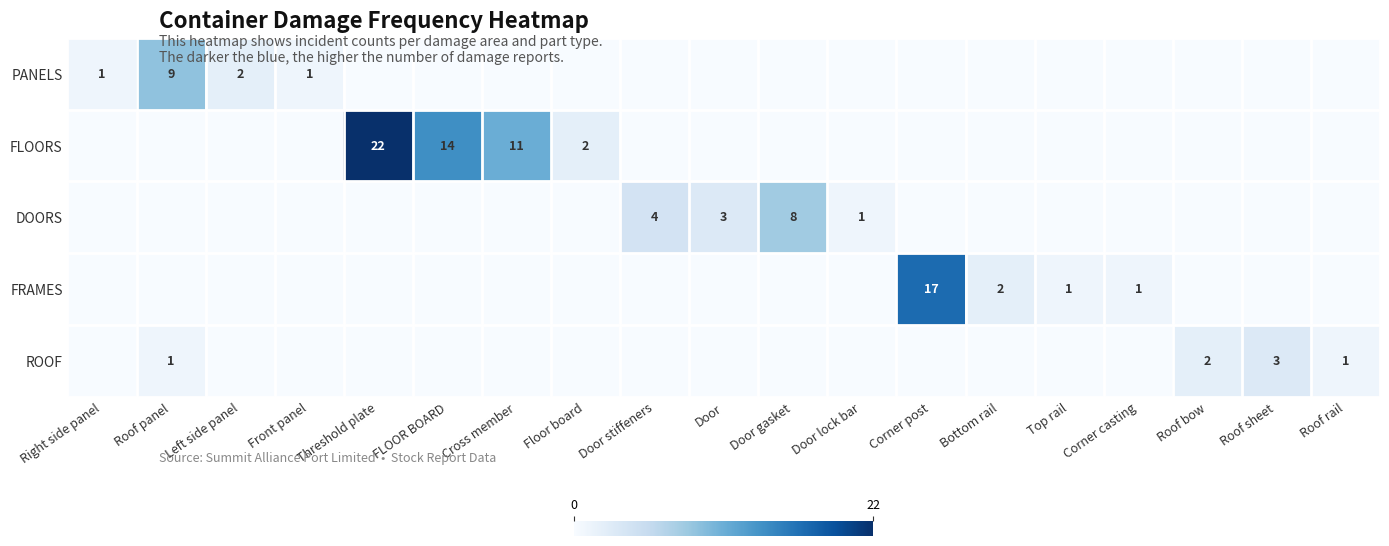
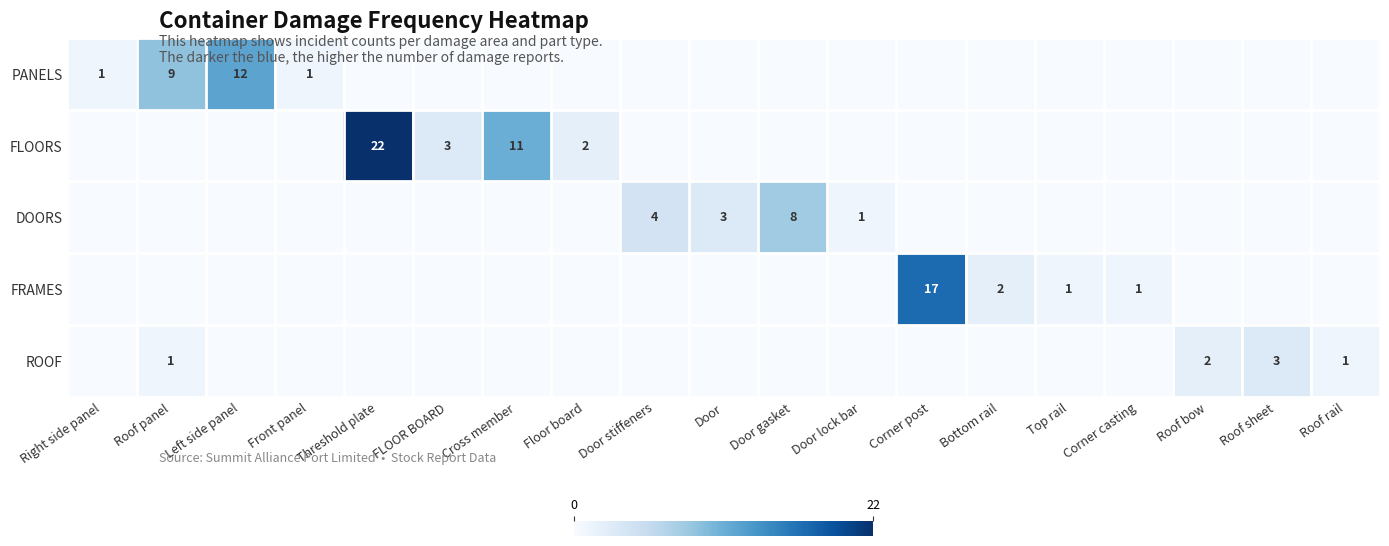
  {
    "PANELS": {
      "Right side panel": 1,
      "Roof panel": 9,
-     "Left side panel": 2,
+     "Left side panel": 12,
      "Front panel": 1
    },
    "FLOORS": {
      "Threshold plate": 22,
-     "FLOOR BOARD": 14,
+     "FLOOR BOARD": 3,
      "Cross member": 11,
      "Floor board": 2
    },
    "DOORS": {
      "Door stiffeners": 4,
      "Door": 3,
      "Door gasket": 8,
      "Door lock bar": 1
    },
    "FRAMES": {
      "Corner post": 17,
      "Bottom rail": 2,
      "Top rail": 1,
      "Corner casting": 1
    },
    "ROOF": {
      "Roof panel": 1,
      "Roof bow": 2,
      "Roof sheet": 3,
      "Roof rail": 1
    }
  }
